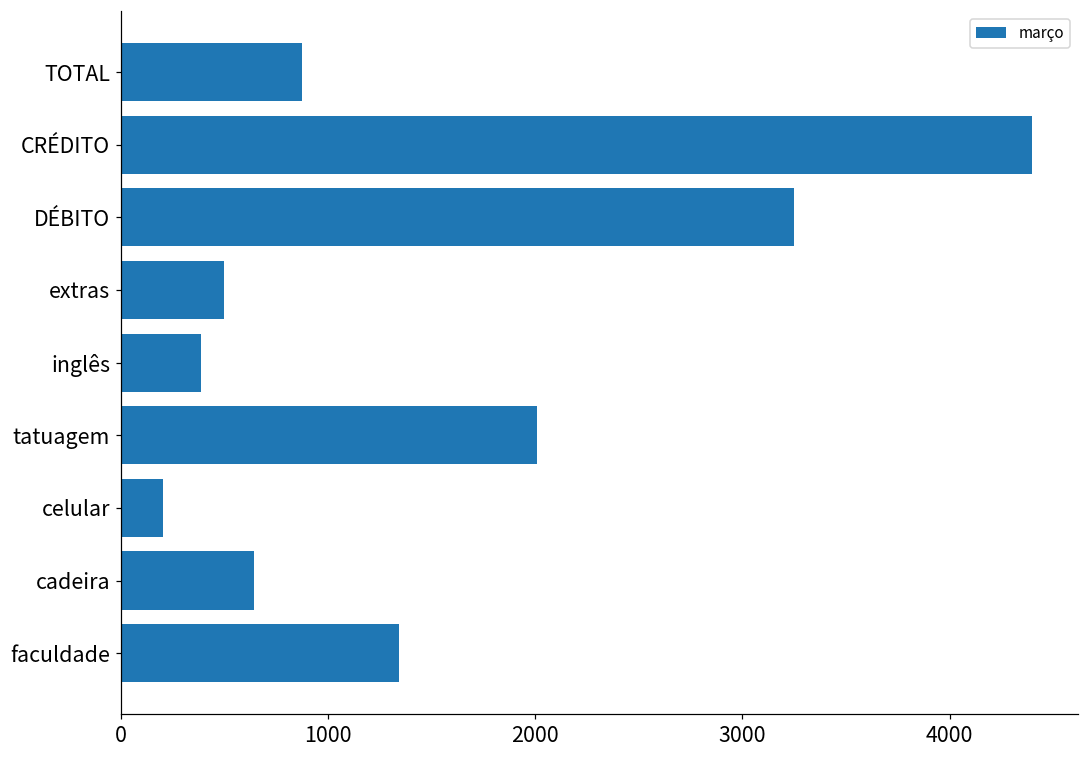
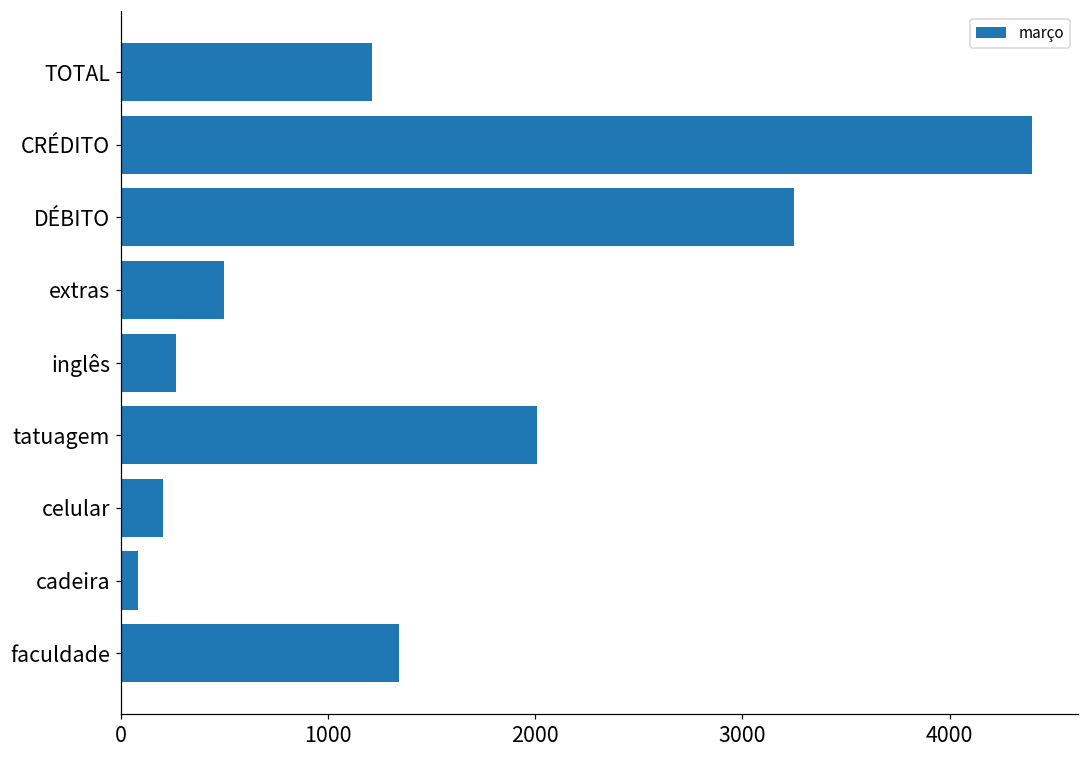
  {
-   "TOTAL": 870,
+   "TOTAL": 1210,
    "CRÉDITO": 4400,
    "DÉBITO": 3250,
    "extras": 500,
-   "inglês": 390,
+   "inglês": 270,
    "tatuagem": 2010,
    "celular": 200,
-   "cadeira": 650,
+   "cadeira": 80,
    "faculdade": 1340
  }
